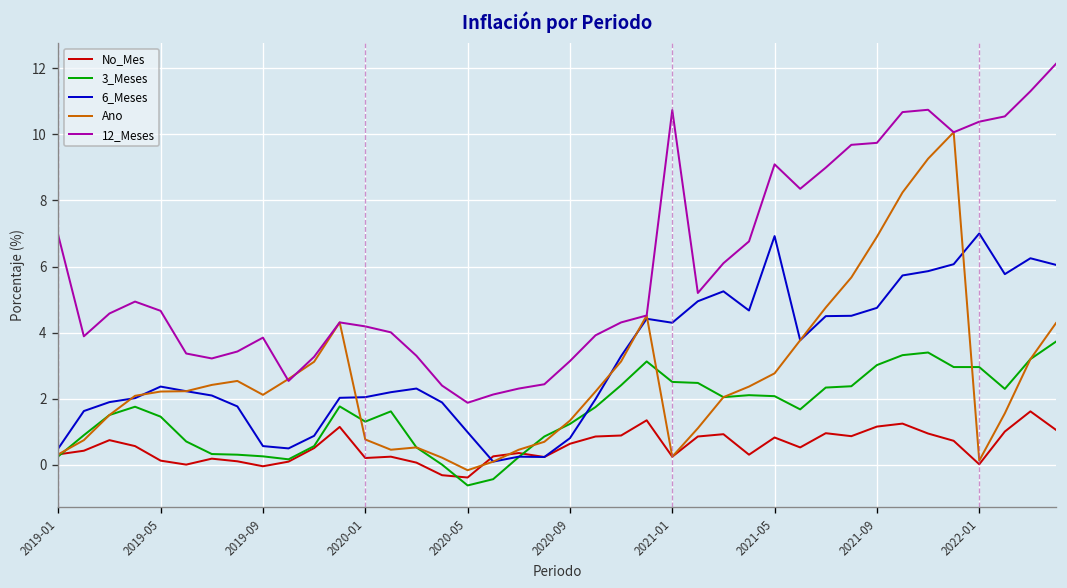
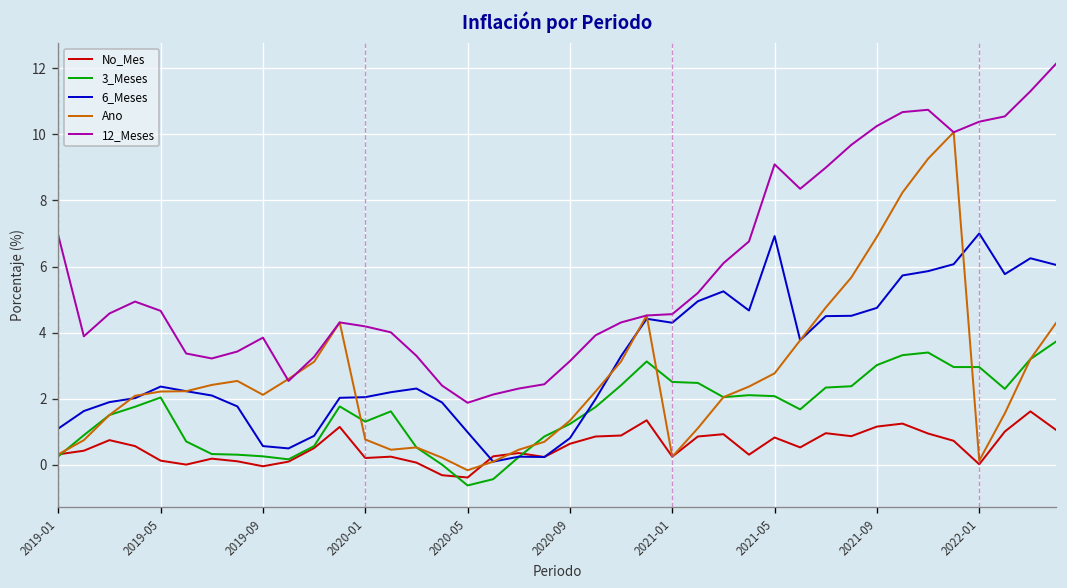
  {
    "No_Mes": {
      "2019-05": 0.1,
      "2019-09": 0.0,
      "2020-01": 0.2,
      "2020-05": -0.4,
      "2020-09": 0.6,
      "2021-05": 0.8,
      "2021-09": 1.2,
      "2022-01": 0.0
    },
    "3_Meses": {
-     "2019-05": 1.5,
+     "2019-05": 2.0,
      "2019-09": 0.3,
      "2020-01": 1.3,
      "2020-05": -0.6,
      "2020-09": 1.2,
      "2021-01": 2.5,
      "2021-05": 2.1,
      "2021-09": 3.0,
      "2022-01": 3.0
    },
    "6_Meses": {
-     "2019-01": 0.5,
+     "2019-01": 1.1,
      "2019-05": 2.4,
      "2019-09": 0.6,
      "2020-01": 2.1,
      "2020-05": 1.0,
      "2020-09": 0.8,
      "2021-01": 4.3,
      "2021-05": 6.9,
      "2021-09": 4.8,
      "2022-01": 7.0
    },
    "Ano": {
      "2019-05": 2.2,
      "2019-09": 2.1,
      "2020-01": 0.8,
      "2020-05": -0.2,
      "2020-09": 1.3,
      "2021-05": 2.8,
      "2021-09": 6.9,
      "2022-01": 0.1
    },
    "12_Meses": {
      "2019-01": 6.9,
      "2019-05": 4.7,
      "2019-09": 3.9,
      "2020-01": 4.2,
      "2020-05": 1.9,
      "2020-09": 3.1,
-     "2021-01": 10.7,
+     "2021-01": 4.6,
      "2021-05": 9.1,
-     "2021-09": 9.7,
+     "2021-09": 10.3,
      "2022-01": 10.4
    }
  }
